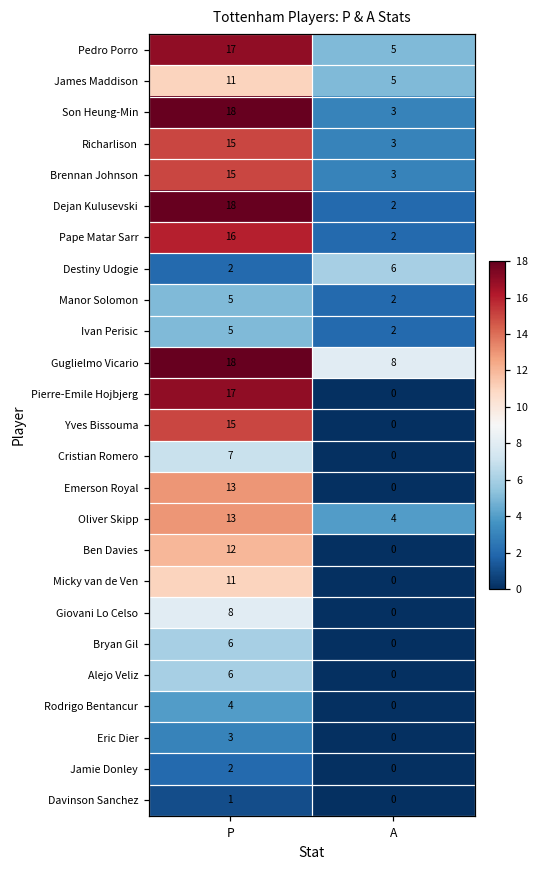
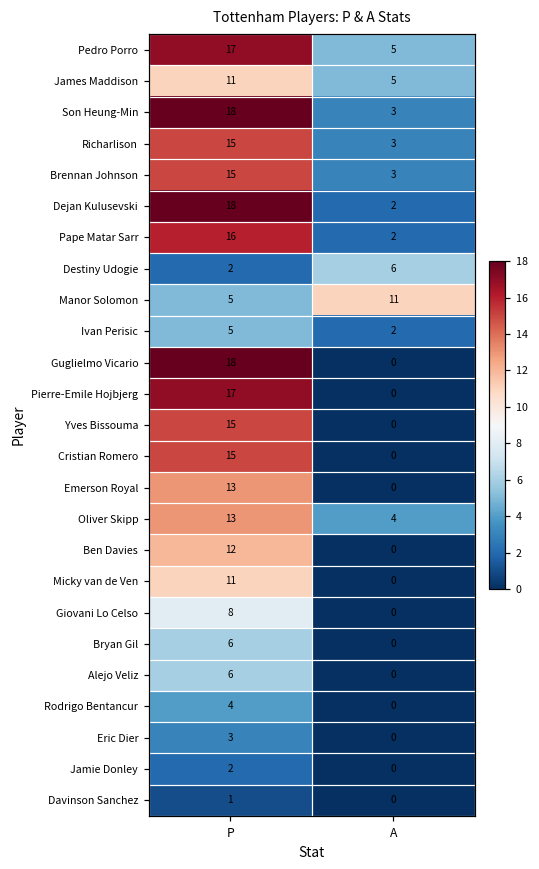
  {
    "Pedro Porro": {
      "P": 17,
      "A": 5
    },
    "James Maddison": {
      "P": 11,
      "A": 5
    },
    "Son Heung-Min": {
      "P": 18,
      "A": 3
    },
    "Richarlison": {
      "P": 15,
      "A": 3
    },
    "Brennan Johnson": {
      "P": 15,
      "A": 3
    },
    "Dejan Kulusevski": {
      "P": 18,
      "A": 2
    },
    "Pape Matar Sarr": {
      "P": 16,
      "A": 2
    },
    "Destiny Udogie": {
      "P": 2,
      "A": 6
    },
    "Manor Solomon": {
      "P": 5,
-     "A": 2
+     "A": 11
    },
    "Ivan Perisic": {
      "P": 5,
      "A": 2
    },
    "Guglielmo Vicario": {
      "P": 18,
-     "A": 8
+     "A": 0
    },
    "Pierre-Emile Hojbjerg": {
      "P": 17,
      "A": 0
    },
    "Yves Bissouma": {
      "P": 15,
      "A": 0
    },
    "Cristian Romero": {
-     "P": 7,
+     "P": 15,
      "A": 0
    },
    "Emerson Royal": {
      "P": 13,
      "A": 0
    },
    "Oliver Skipp": {
      "P": 13,
      "A": 4
    },
    "Ben Davies": {
      "P": 12,
      "A": 0
    },
    "Micky van de Ven": {
      "P": 11,
      "A": 0
    },
    "Giovani Lo Celso": {
      "P": 8,
      "A": 0
    },
    "Bryan Gil": {
      "P": 6,
      "A": 0
    },
    "Alejo Veliz": {
      "P": 6,
      "A": 0
    },
    "Rodrigo Bentancur": {
      "P": 4,
      "A": 0
    },
    "Eric Dier": {
      "P": 3,
      "A": 0
    },
    "Jamie Donley": {
      "P": 2,
      "A": 0
    },
    "Davinson Sanchez": {
      "P": 1,
      "A": 0
    }
  }
